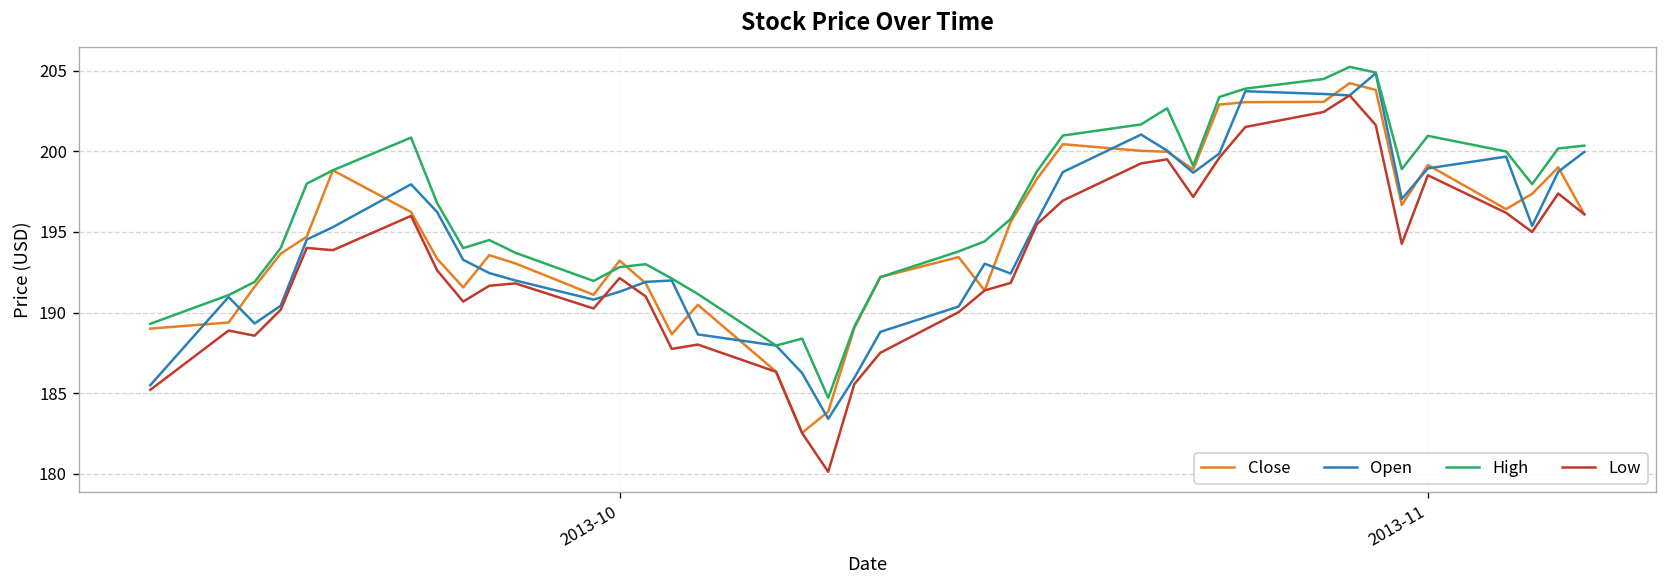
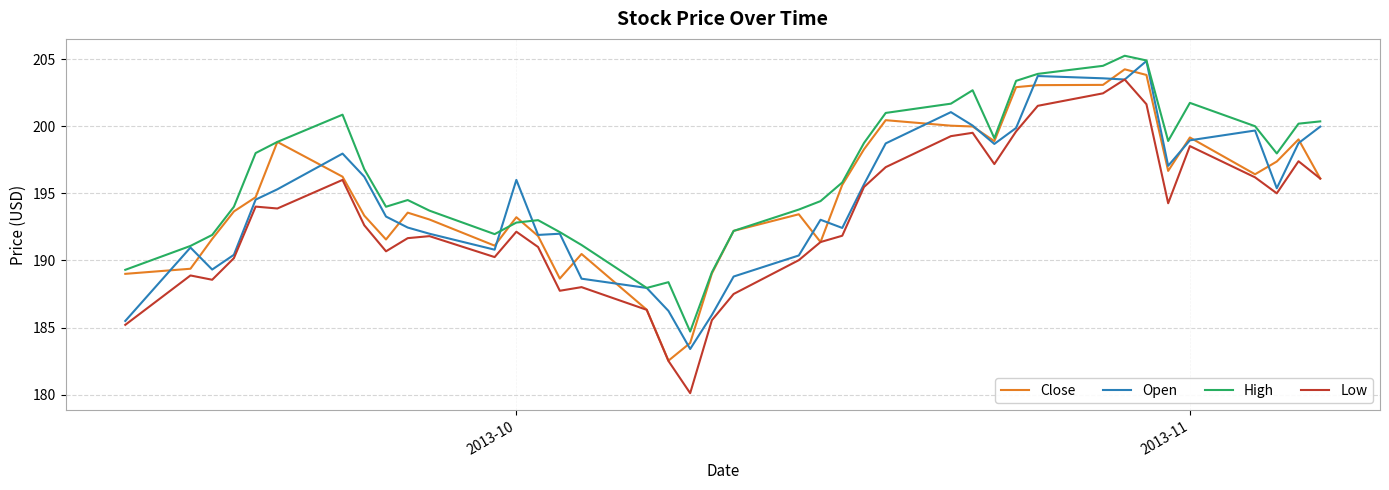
  {
    "Close": {
      "2013-10": 193.2,
      "2013-11": 199.2
    },
    "Open": {
-     "2013-10": 191.3,
+     "2013-10": 196.0,
      "2013-11": 199.0
    },
    "High": {
      "2013-10": 192.8,
-     "2013-11": 201.0
+     "2013-11": 201.7
    },
    "Low": {
      "2013-10": 192.1,
      "2013-11": 198.5
    }
  }
